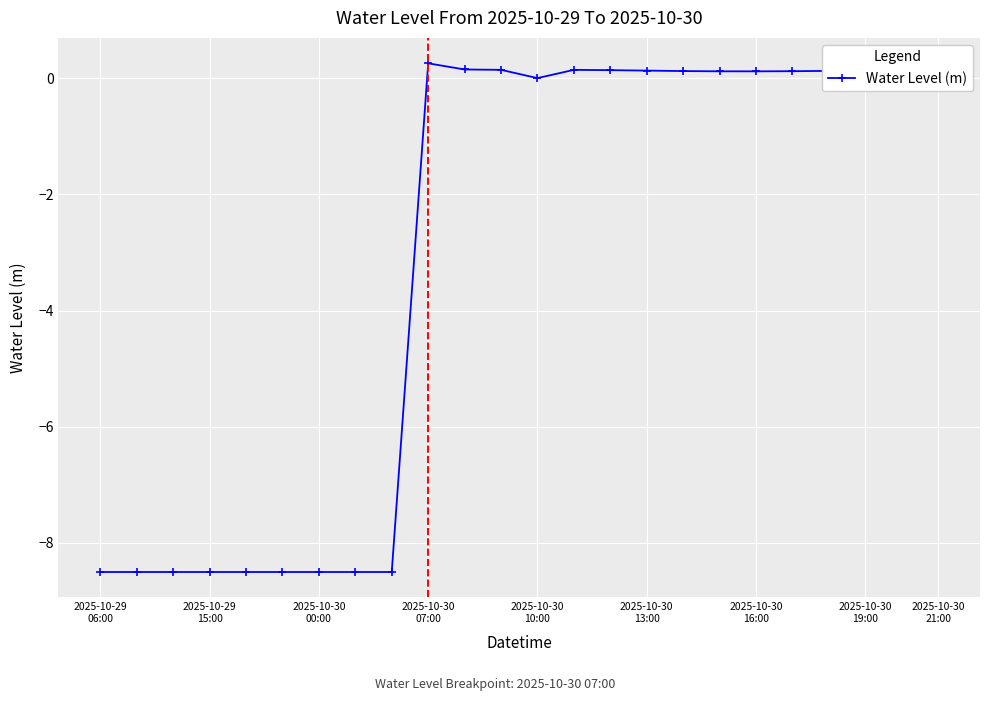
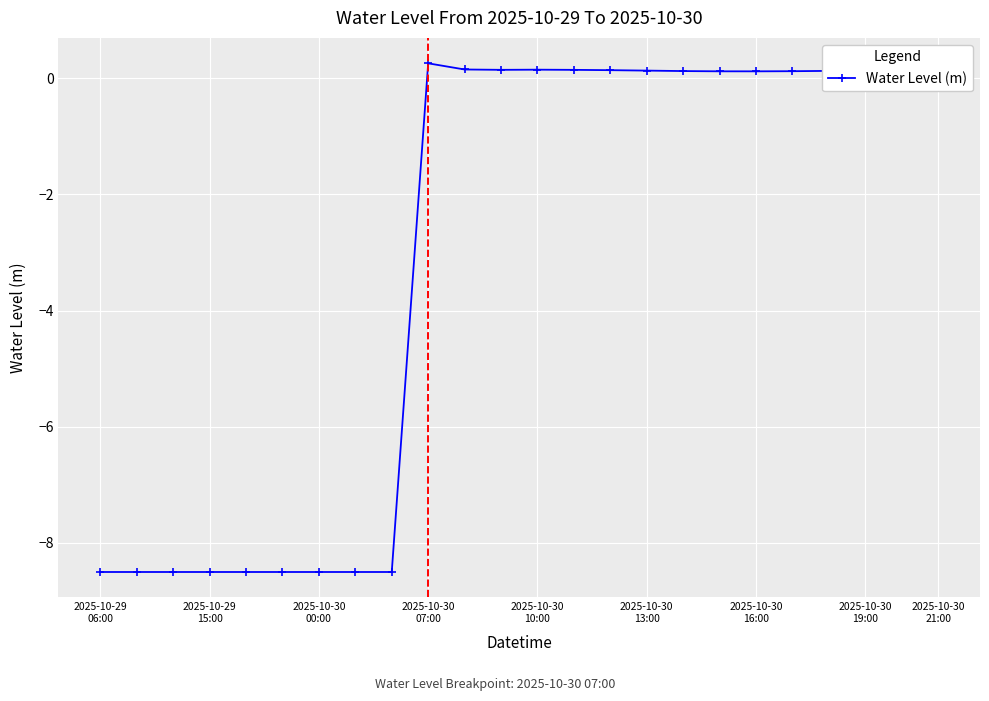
  {
    "2025-10-29 06:00": -8.5,
    "2025-10-29 15:00": -8.5,
    "2025-10-30 00:00": -8.5,
    "2025-10-30 07:00": 0.3,
-   "2025-10-30 10:00": 0.0,
+   "2025-10-30 10:00": 0.1,
    "2025-10-30 13:00": 0.1,
    "2025-10-30 16:00": 0.1
  }
